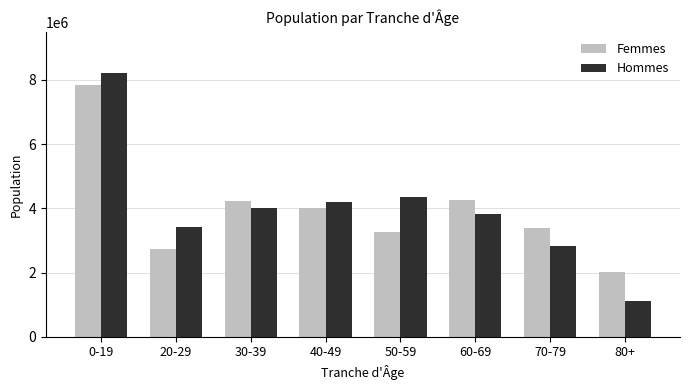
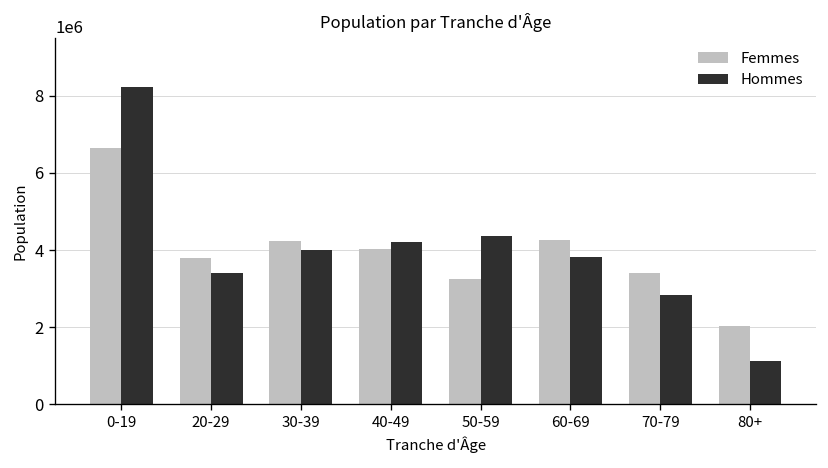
  {
    "Femmes": {
-     "0-19": 7800000,
-     "20-29": 2700000,
+     "0-19": 6700000,
+     "20-29": 3800000,
      "30-39": 4200000,
      "40-49": 4000000,
      "50-59": 3300000,
      "60-69": 4200000,
      "70-79": 3400000,
      "80+": 2000000
    },
    "Hommes": {
      "0-19": 8200000,
      "20-29": 3400000,
      "30-39": 4000000,
      "40-49": 4200000,
      "50-59": 4400000,
      "60-69": 3800000,
      "70-79": 2800000,
      "80+": 1100000
    }
  }
